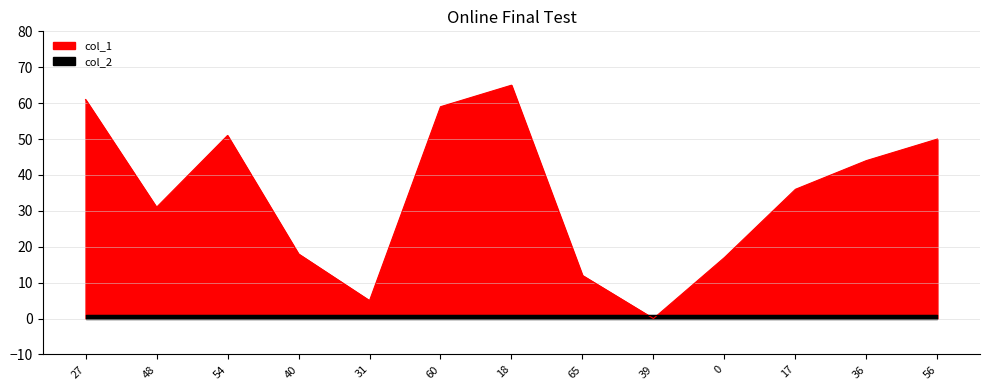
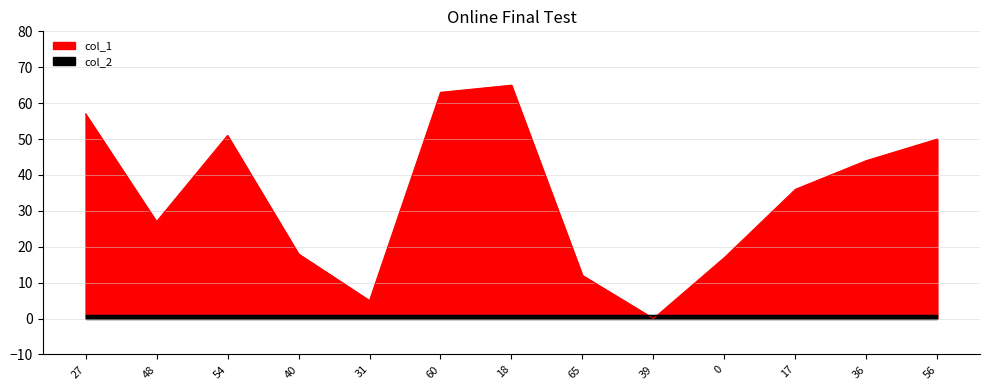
  {
    "col_1": {
-     "27": 61,
-     "48": 31,
+     "27": 57,
+     "48": 27,
      "54": 51,
      "40": 18,
      "31": 5,
-     "60": 59,
+     "60": 63,
      "18": 65,
      "65": 12,
      "39": 0,
      "0": 17,
      "17": 36,
      "36": 44,
      "56": 50
    },
    "col_2": {
      "27": 1,
      "48": 1,
      "54": 1,
      "40": 1,
      "31": 1,
      "60": 1,
      "18": 1,
      "65": 1,
      "39": 1,
      "0": 1,
      "17": 1,
      "36": 1,
      "56": 1
    }
  }
